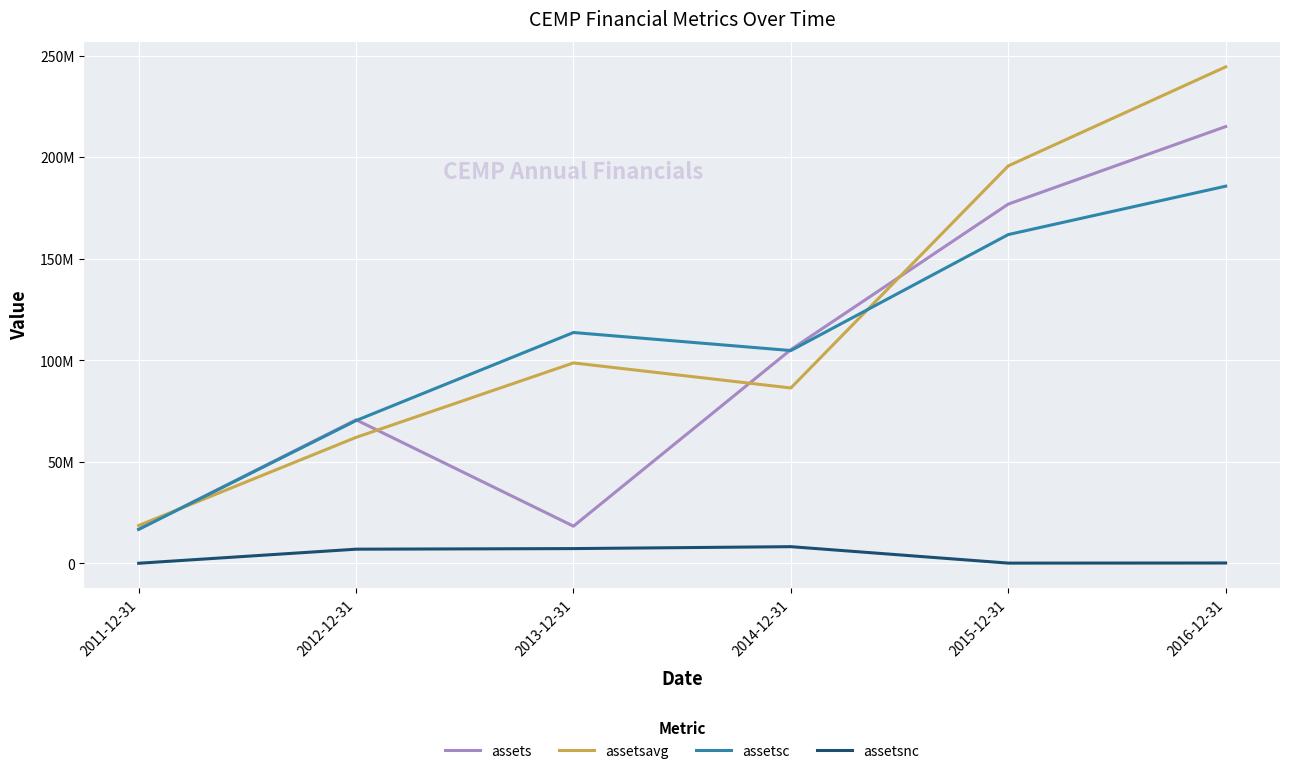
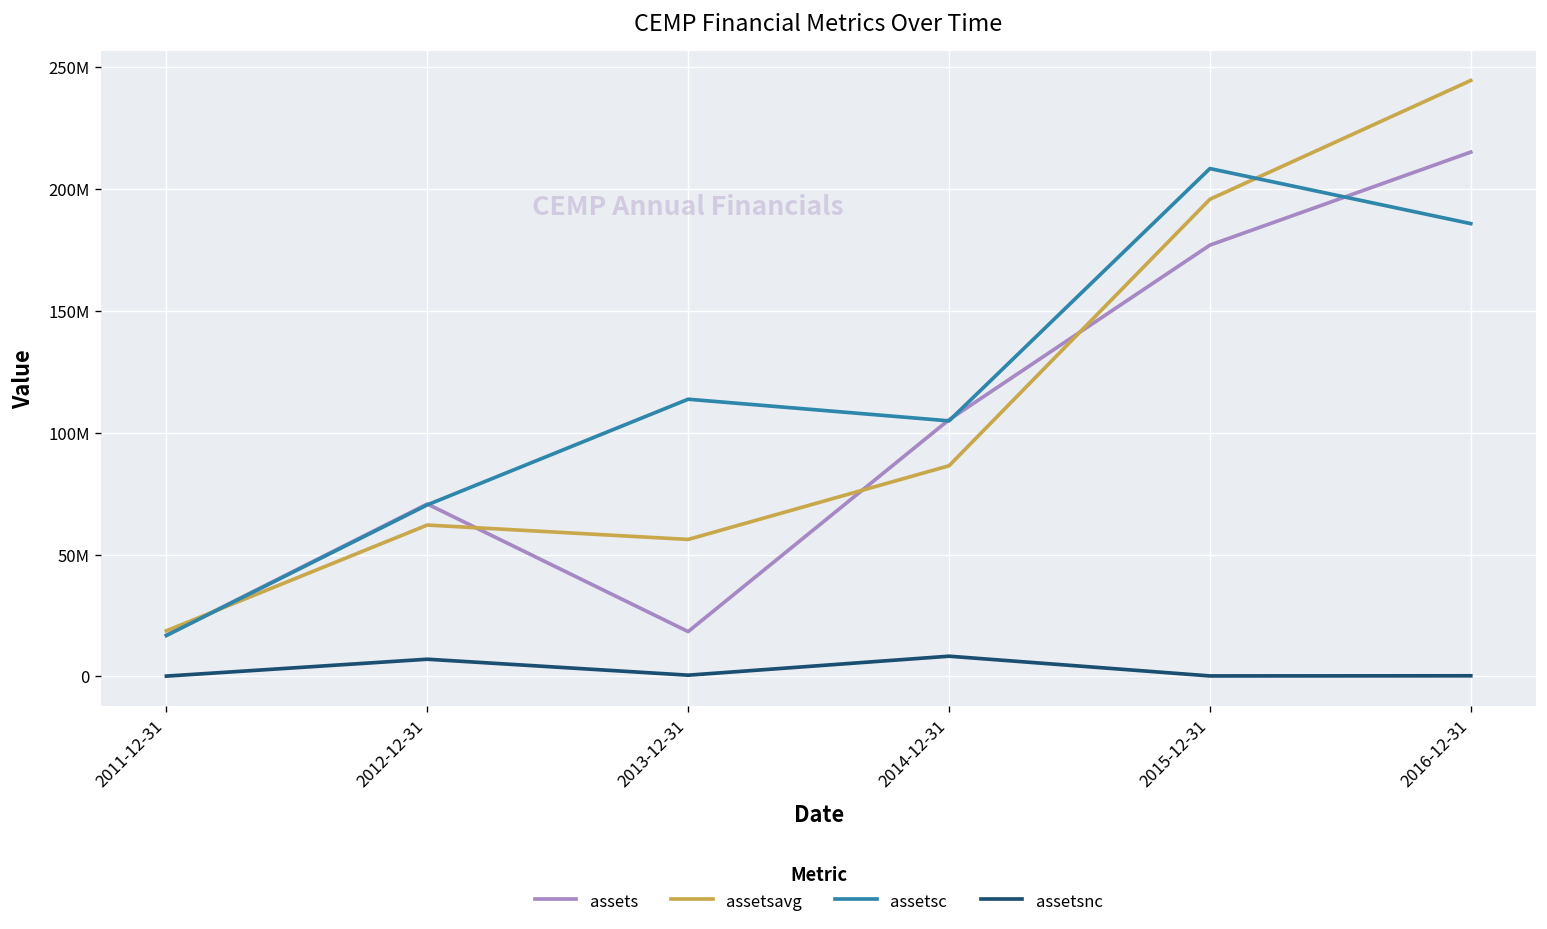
  {
    "assets": {
      "2013-12-31": 18000000,
      "2015-12-31": 177000000,
      "2016-12-31": 215000000
    },
    "assetsavg": {
      "2011-12-31": 19000000,
      "2012-12-31": 62000000,
-     "2013-12-31": 99000000,
+     "2013-12-31": 56000000,
      "2014-12-31": 86000000,
      "2015-12-31": 196000000,
      "2016-12-31": 245000000
    },
    "assetsc": {
      "2013-12-31": 114000000,
-     "2015-12-31": 162000000,
+     "2015-12-31": 208000000,
      "2016-12-31": 186000000
    },
    "assetsnc": {
      "2011-12-31": 0,
      "2012-12-31": 7000000,
-     "2013-12-31": 7000000,
+     "2013-12-31": 0,
      "2014-12-31": 8000000,
      "2015-12-31": 0,
      "2016-12-31": 0
    }
  }
